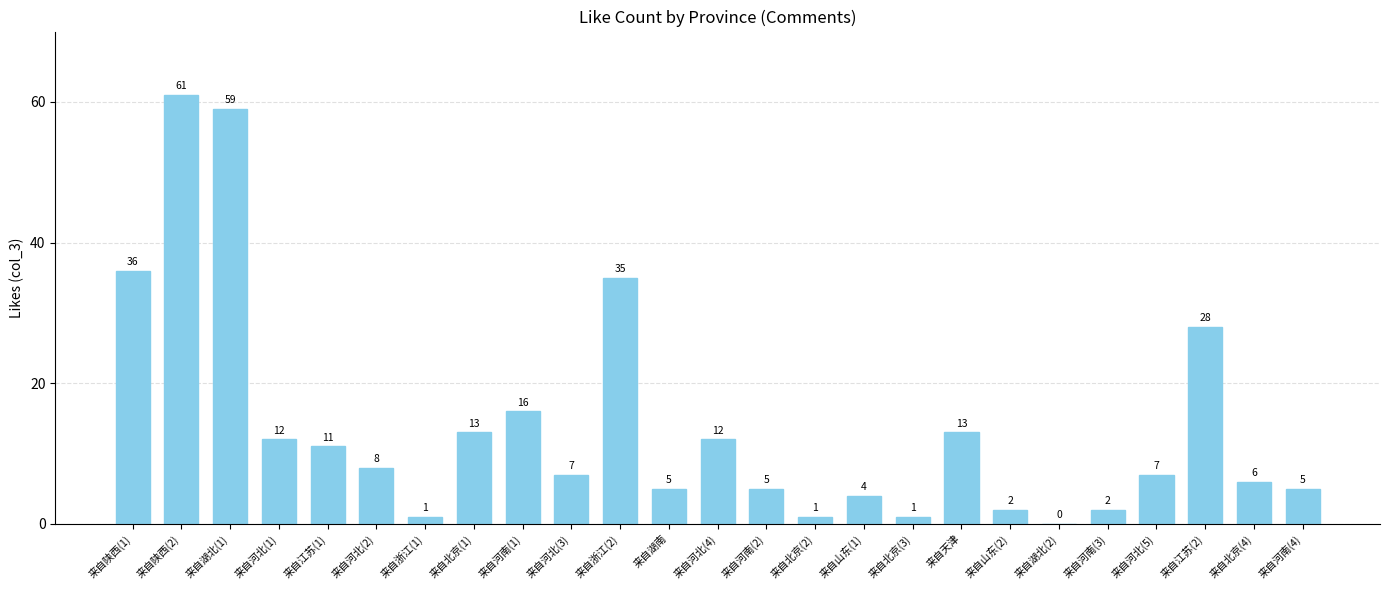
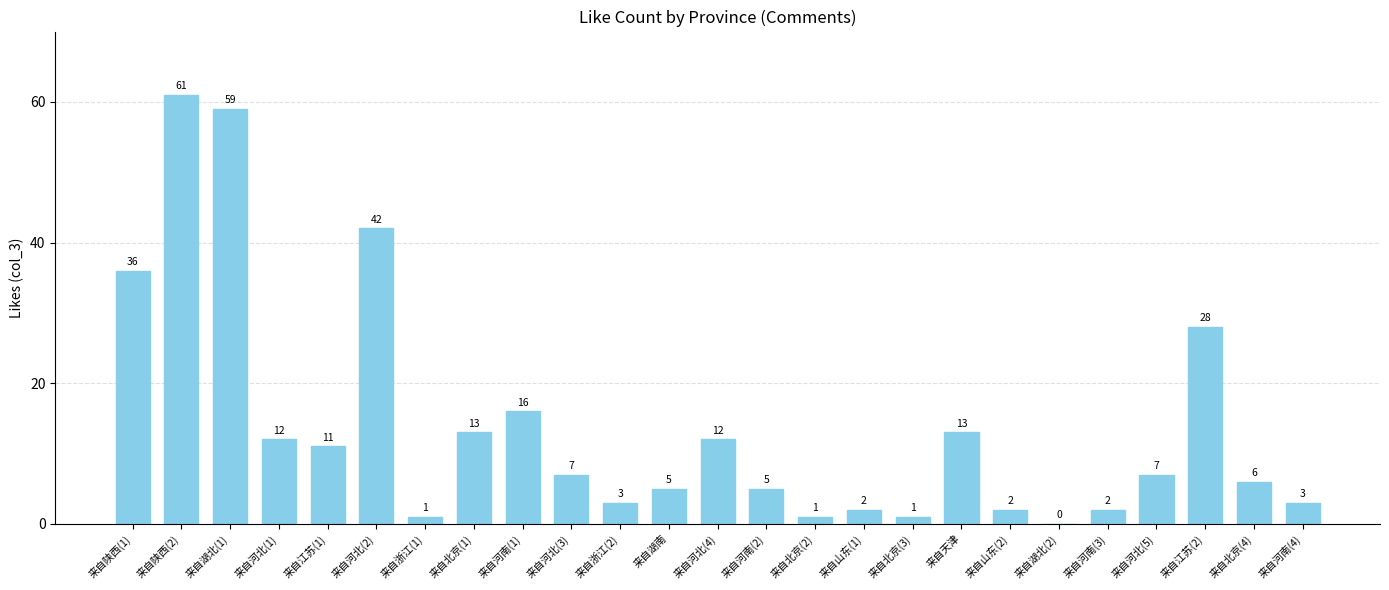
  {
    "来自陕西(1)": 36,
    "来自陕西(2)": 61,
    "来自湖北(1)": 59,
    "来自河北(1)": 12,
    "来自江苏(1)": 11,
-   "来自河北(2)": 8,
+   "来自河北(2)": 42,
    "来自浙江(1)": 1,
    "来自北京(1)": 13,
    "来自河南(1)": 16,
    "来自河北(3)": 7,
-   "来自浙江(2)": 35,
+   "来自浙江(2)": 3,
    "来自湖南": 5,
    "来自河北(4)": 12,
    "来自河南(2)": 5,
    "来自北京(2)": 1,
-   "来自山东(1)": 4,
+   "来自山东(1)": 2,
    "来自北京(3)": 1,
    "来自天津": 13,
    "来自山东(2)": 2,
    "来自湖北(2)": 0,
    "来自河南(3)": 2,
    "来自河北(5)": 7,
    "来自江苏(2)": 28,
    "来自北京(4)": 6,
-   "来自河南(4)": 5
+   "来自河南(4)": 3
  }
